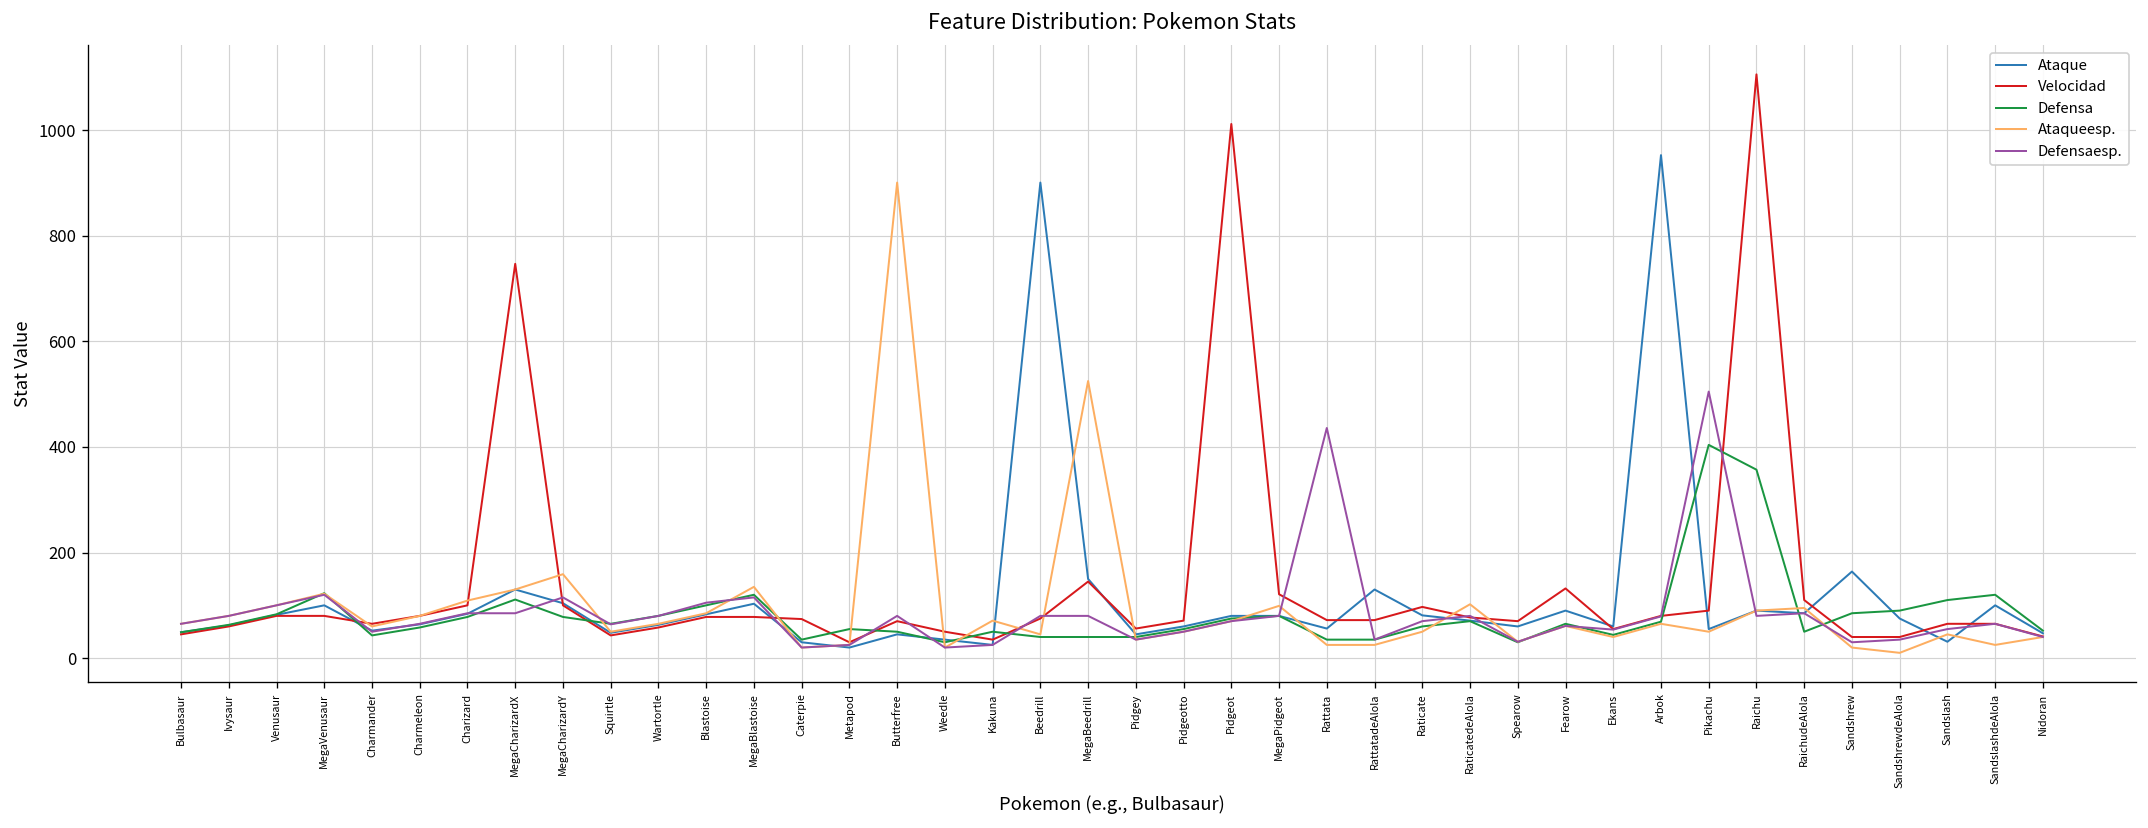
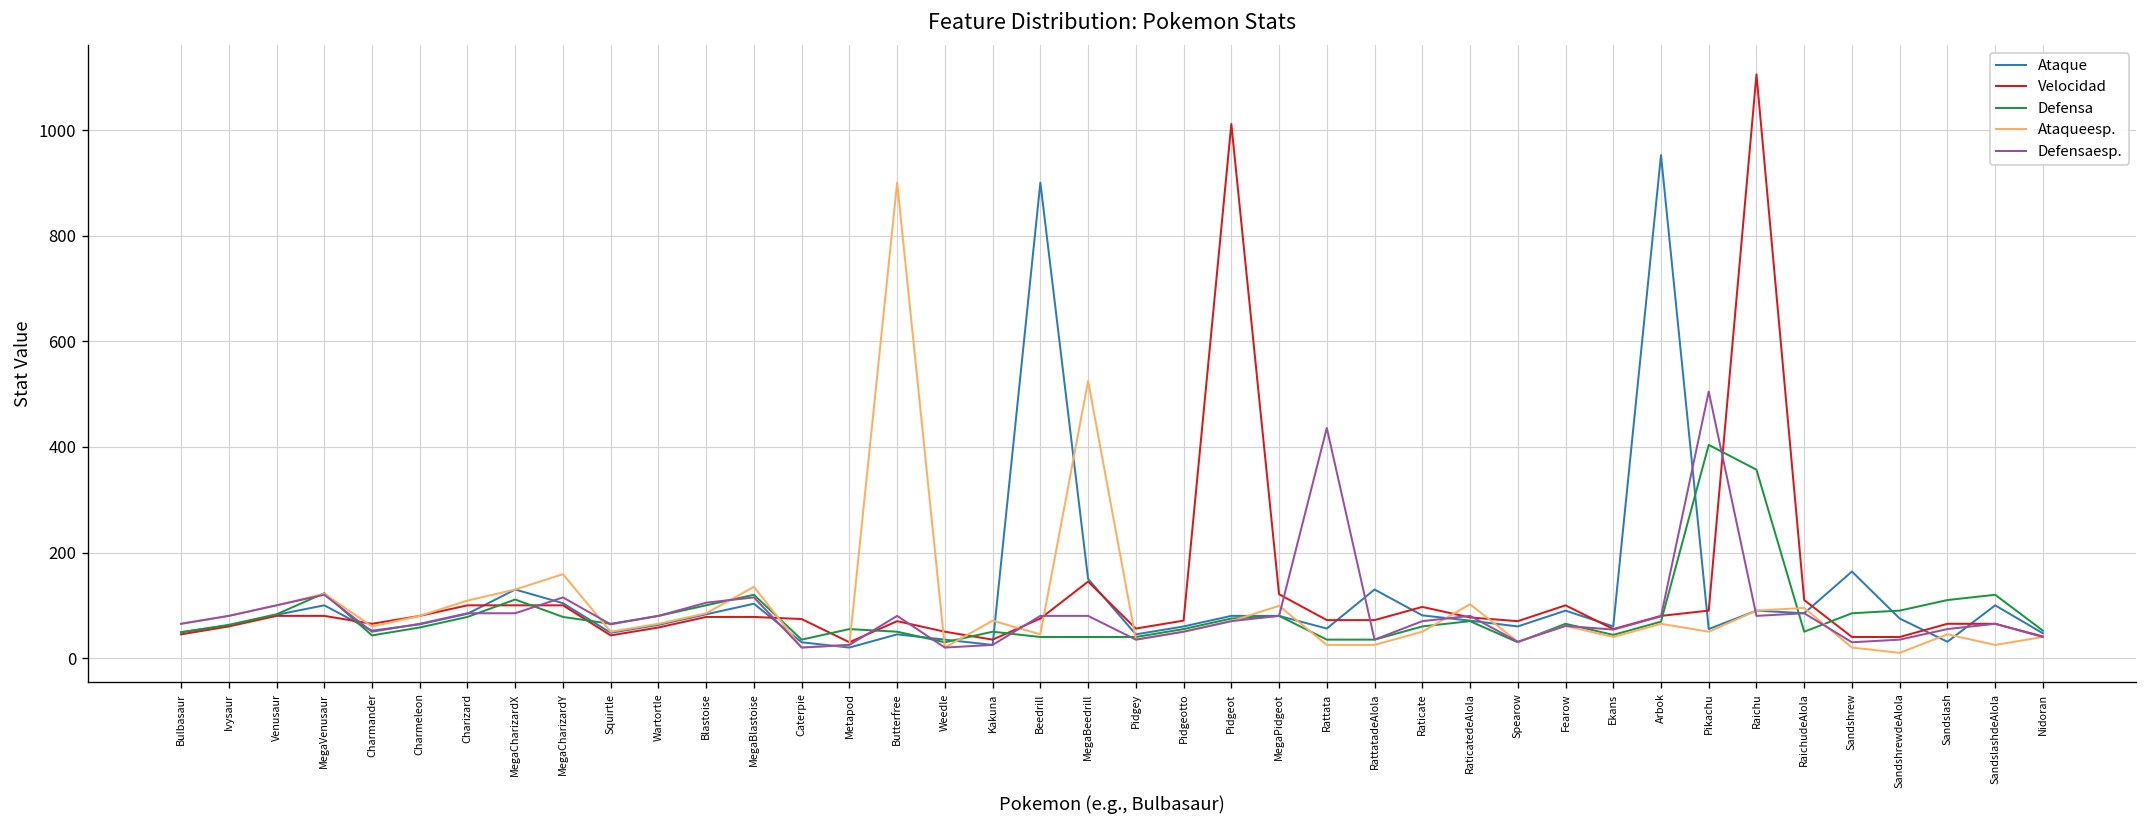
  {
    "Ataque": {
      "MegaVenusaur": 100,
      "MegaBlastoise": 100,
      "Beedrill": 900,
      "Rattata": 60,
      "RattatadeAlola": 130,
      "Raticate": 80,
      "Spearow": 60,
      "Fearow": 90,
      "Arbok": 950,
      "Sandshrew": 160,
      "SandshrewdeAlola": 80,
      "Sandslash": 30,
      "SandslashdeAlola": 100
    },
    "Velocidad": {
      "MegaVenusaur": 80,
      "Charizard": 100,
-     "MegaCharizardX": 750,
+     "MegaCharizardX": 100,
      "MegaBlastoise": 80,
      "Caterpie": 70,
      "Butterfree": 70,
      "Weedle": 50,
      "Kakuna": 40,
      "Pidgey": 60,
      "Pidgeotto": 70,
      "Pidgeot": 1010,
      "MegaPidgeot": 120,
      "Rattata": 70,
      "RattatadeAlola": 70,
      "Raticate": 100,
      "Spearow": 70,
-     "Fearow": 130,
+     "Fearow": 100,
      "Pikachu": 90,
      "Raichu": 1110,
      "RaichudeAlola": 110,
      "Sandshrew": 40,
      "Sandslash": 70
    },
    "Defensa": {
      "Charmander": 40,
      "Charmeleon": 60,
      "Charizard": 80,
      "MegaCharizardX": 110,
      "MegaCharizardY": 80,
      "Metapod": 60,
      "Kakuna": 50,
      "MegaBeedrill": 40,
      "Rattata": 40,
      "Raticate": 60,
      "Pikachu": 400,
      "Raichu": 360,
      "RaichudeAlola": 50,
      "Sandshrew": 90,
      "SandshrewdeAlola": 90,
      "Sandslash": 110,
      "SandslashdeAlola": 120
    },
    "Ataqueesp.": {
      "Charizard": 110,
      "MegaCharizardY": 160,
      "MegaBlastoise": 140,
      "Butterfree": 900,
      "Kakuna": 70,
      "MegaBeedrill": 530,
      "MegaPidgeot": 100,
      "Rattata": 30,
      "RattatadeAlola": 30,
      "Raticate": 50,
      "RaticatedeAlola": 100,
      "RaichudeAlola": 100,
      "Sandshrew": 20,
      "SandshrewdeAlola": 10,
      "Sandslash": 50,
      "SandslashdeAlola": 30
    },
    "Defensaesp.": {
      "MegaCharizardX": 90,
      "MegaCharizardY": 120,
      "Butterfree": 80,
      "MegaBeedrill": 80,
      "Rattata": 440,
      "Raticate": 70,
      "Pikachu": 510,
      "Raichu": 80,
      "Sandshrew": 30,
      "Sandslash": 60
    }
  }
